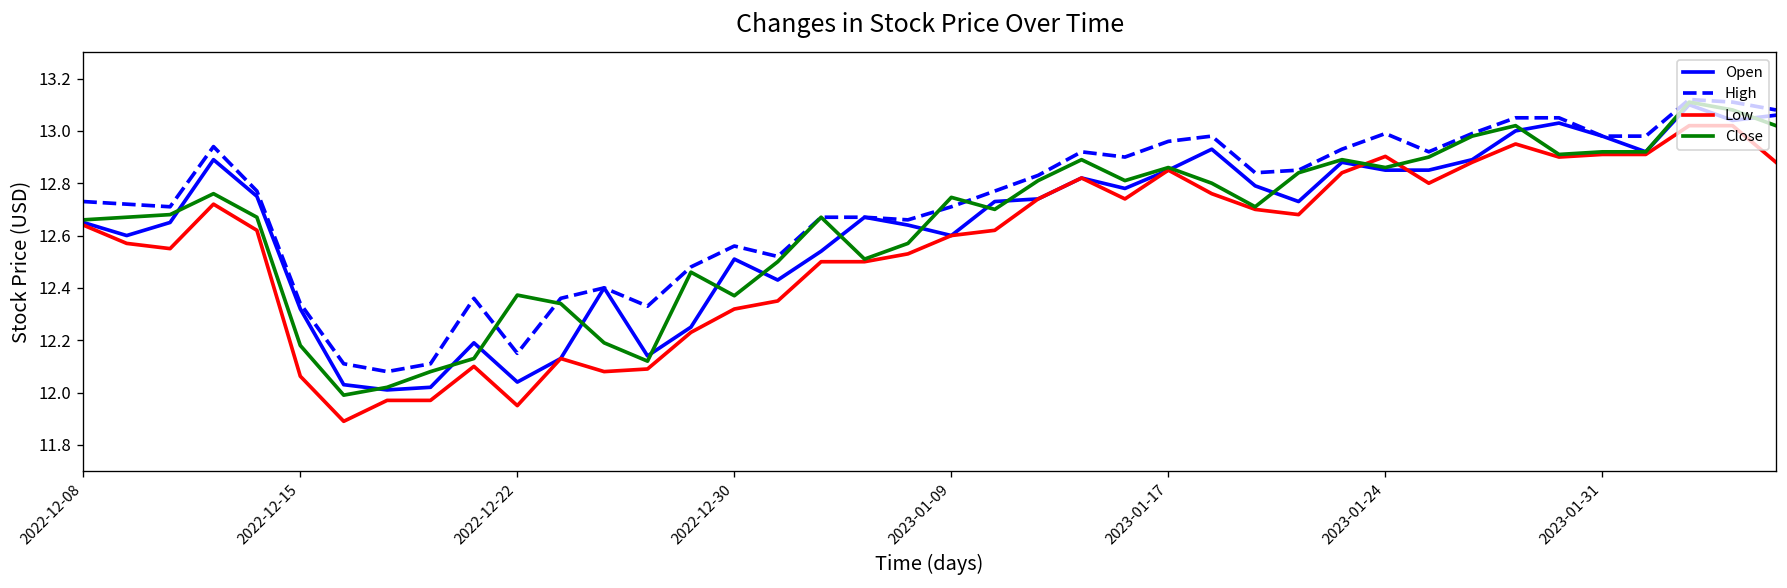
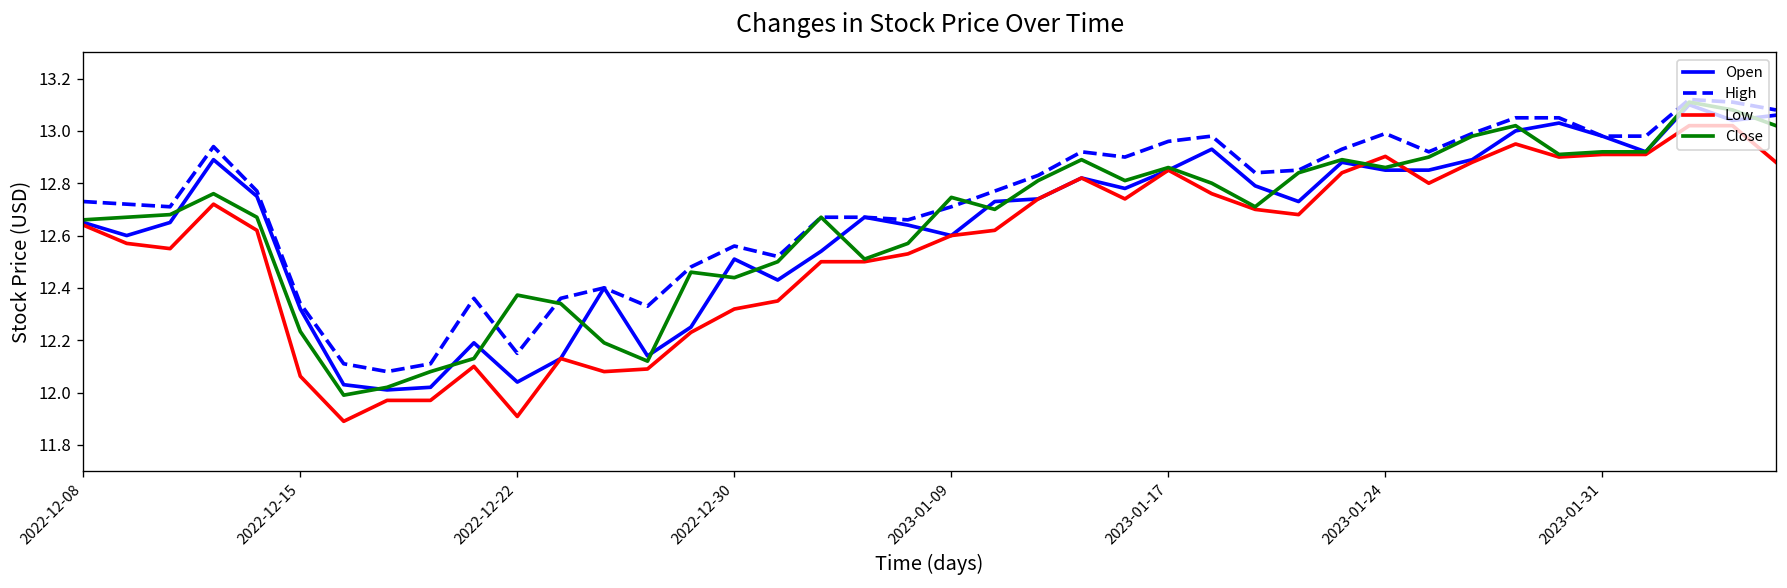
  {
    "Low": {
      "2022-12-15": 12.06,
-     "2022-12-22": 11.95,
+     "2022-12-22": 11.91,
      "2022-12-30": 12.32,
      "2023-01-24": 12.90
    },
    "Close": {
-     "2022-12-15": 12.18,
+     "2022-12-15": 12.23,
      "2022-12-22": 12.37,
-     "2022-12-30": 12.37,
+     "2022-12-30": 12.44,
      "2023-01-09": 12.75
    }
  }
